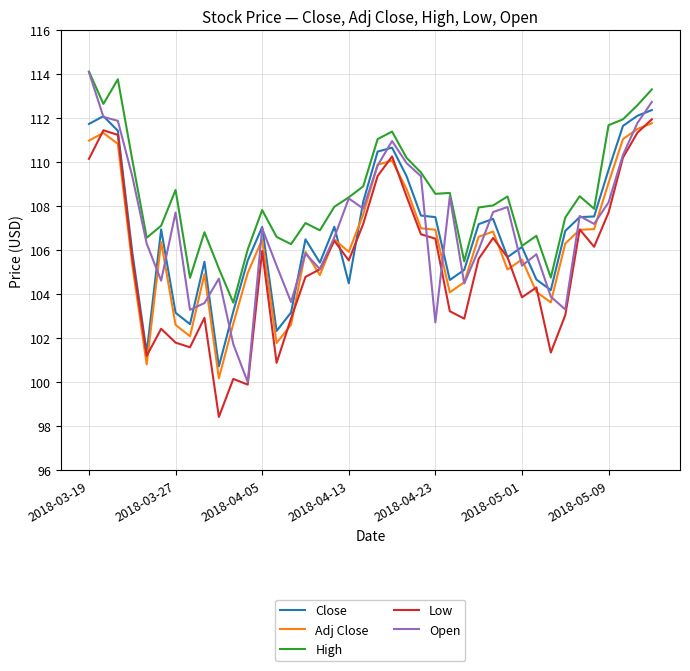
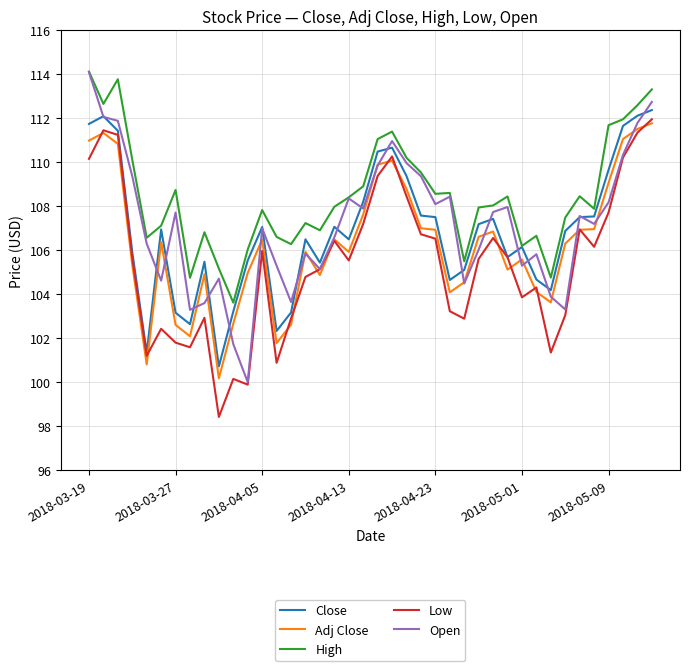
  {
    "Close": {
      "2018-03-19": 111.8,
      "2018-03-27": 103.2,
-     "2018-04-13": 104.5,
+     "2018-04-13": 106.5,
      "2018-04-23": 107.5,
      "2018-05-09": 109.7
    },
    "Adj Close": {
      "2018-03-19": 111.0,
      "2018-03-27": 102.6,
      "2018-04-05": 106.5,
      "2018-04-13": 105.9,
      "2018-04-23": 106.9,
      "2018-05-01": 105.6,
      "2018-05-09": 109.1
    },
    "High": {
      "2018-03-27": 108.7,
      "2018-04-05": 107.8,
      "2018-04-23": 108.6,
      "2018-05-09": 111.7
    },
    "Low": {
      "2018-03-19": 110.2,
      "2018-03-27": 101.8,
      "2018-04-05": 106.0,
      "2018-04-13": 105.5,
      "2018-04-23": 106.5,
      "2018-05-01": 103.9,
      "2018-05-09": 107.7
    },
    "Open": {
      "2018-03-27": 107.7,
-     "2018-04-23": 102.7,
+     "2018-04-23": 108.1,
      "2018-05-01": 105.3,
      "2018-05-09": 108.2
    }
  }
